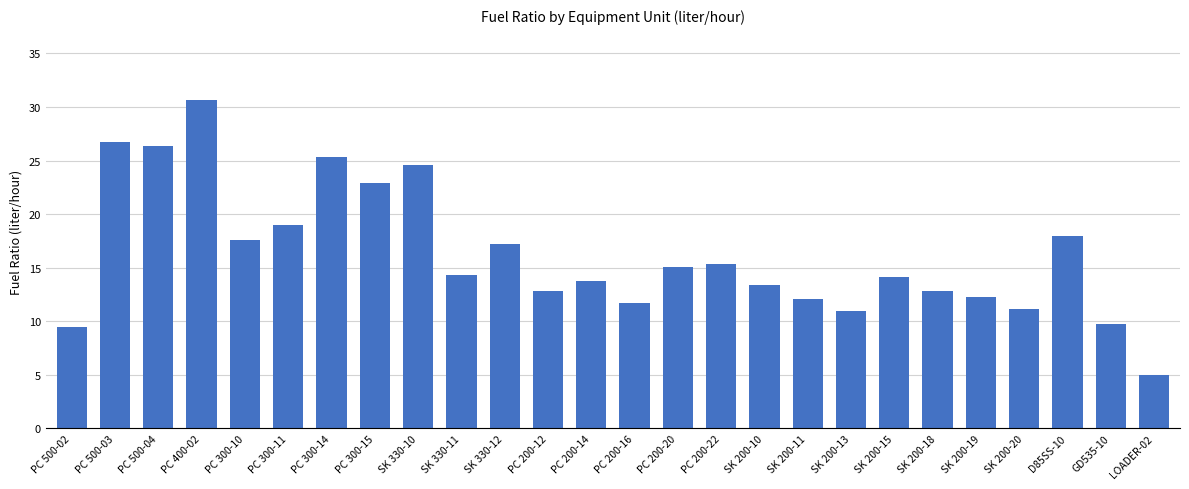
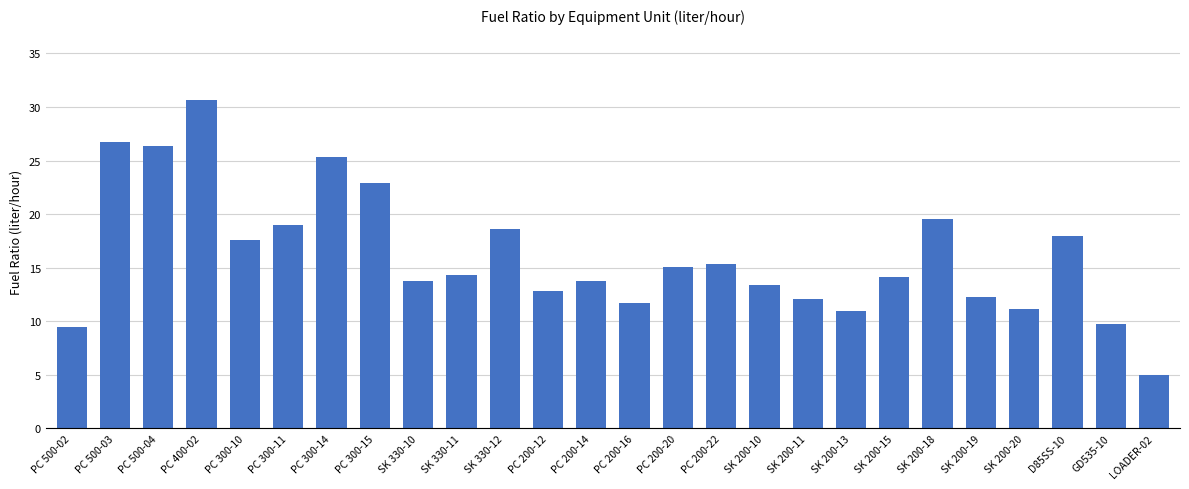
  {
    "PC 500-02": 9.5,
    "PC 500-03": 26.7,
    "PC 500-04": 26.4,
    "PC 400-02": 30.6,
    "PC 300-10": 17.6,
    "PC 300-11": 19.0,
    "PC 300-14": 25.3,
    "PC 300-15": 22.9,
-   "SK 330-10": 24.6,
+   "SK 330-10": 13.7,
    "SK 330-11": 14.3,
-   "SK 330-12": 17.2,
+   "SK 330-12": 18.6,
    "PC 200-12": 12.8,
    "PC 200-14": 13.7,
    "PC 200-16": 11.7,
    "PC 200-20": 15.1,
    "PC 200-22": 15.4,
    "SK 200-10": 13.4,
    "SK 200-11": 12.1,
    "SK 200-13": 11.0,
    "SK 200-15": 14.1,
-   "SK 200-18": 12.8,
+   "SK 200-18": 19.5,
    "SK 200-19": 12.3,
    "SK 200-20": 11.2,
    "D85SS-10": 18.0,
    "GD535-10": 9.8,
    "LOADER-02": 5.0
  }
